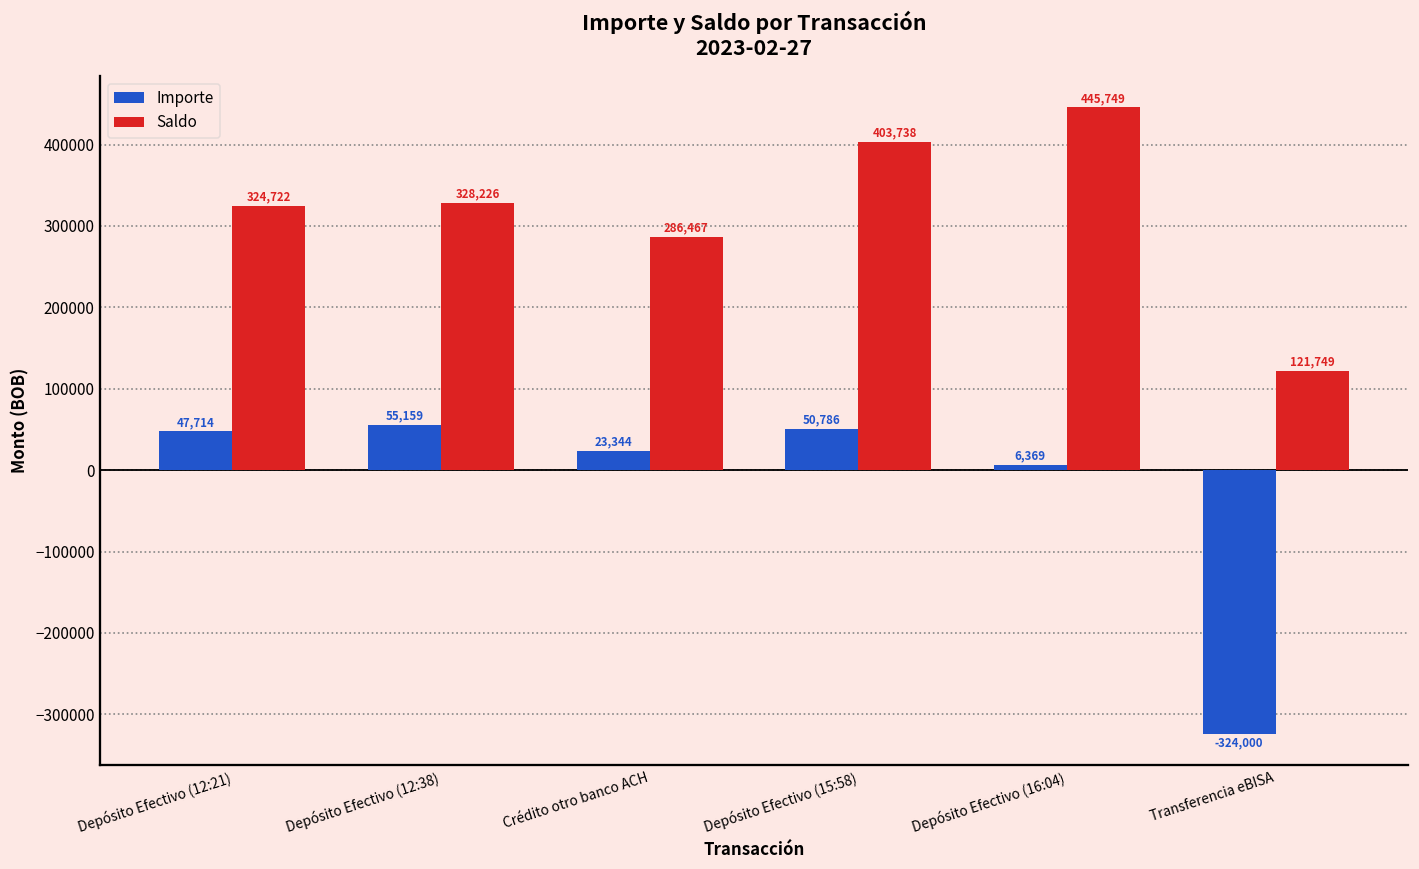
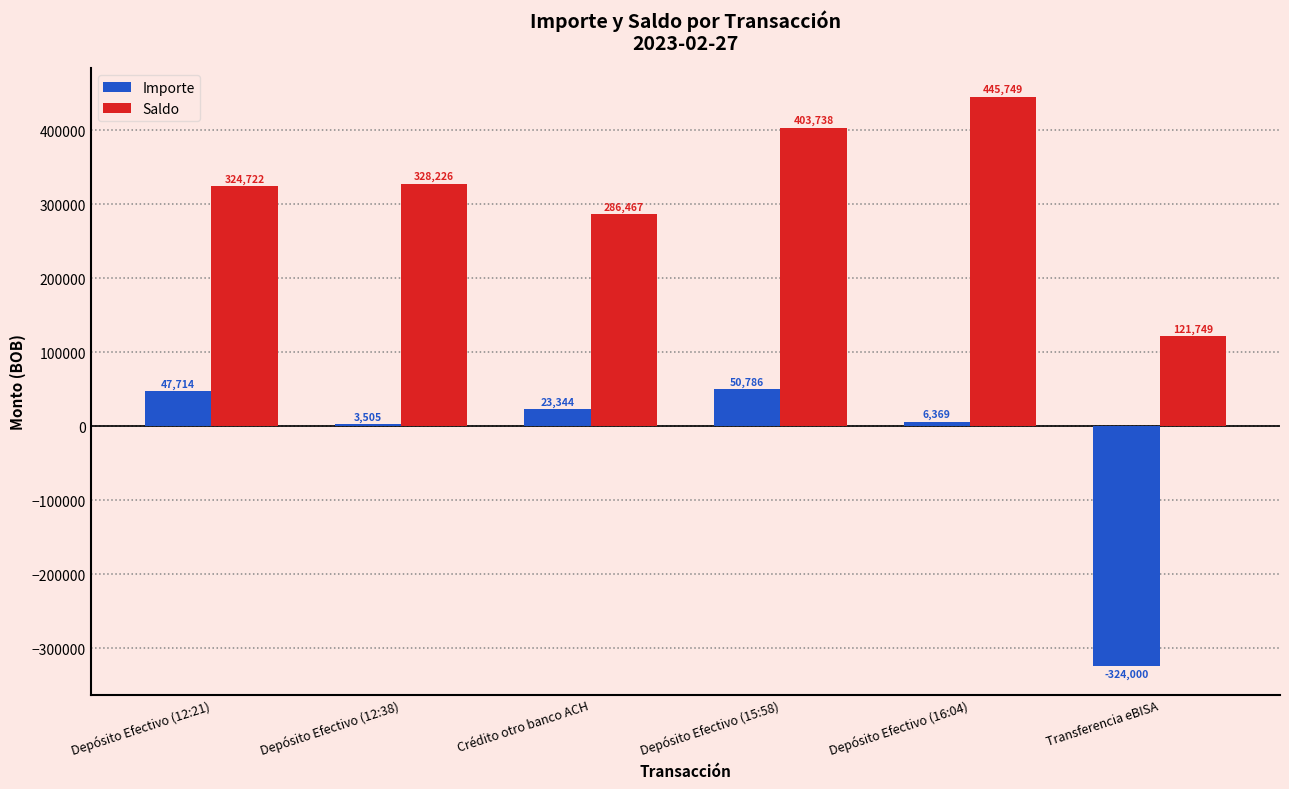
  {
    "Importe": {
      "Depósito Efectivo (12:21)": "47,714",
-     "Depósito Efectivo (12:38)": "55,159",
+     "Depósito Efectivo (12:38)": "3,505",
      "Crédito otro banco ACH": "23,344",
      "Depósito Efectivo (15:58)": "50,786",
      "Depósito Efectivo (16:04)": "6,369",
      "Transferencia eBISA": "-324,000"
    },
    "Saldo": {
      "Depósito Efectivo (12:21)": "324,722",
      "Depósito Efectivo (12:38)": "328,226",
      "Crédito otro banco ACH": "286,467",
      "Depósito Efectivo (15:58)": "403,738",
      "Depósito Efectivo (16:04)": "445,749",
      "Transferencia eBISA": "121,749"
    }
  }
